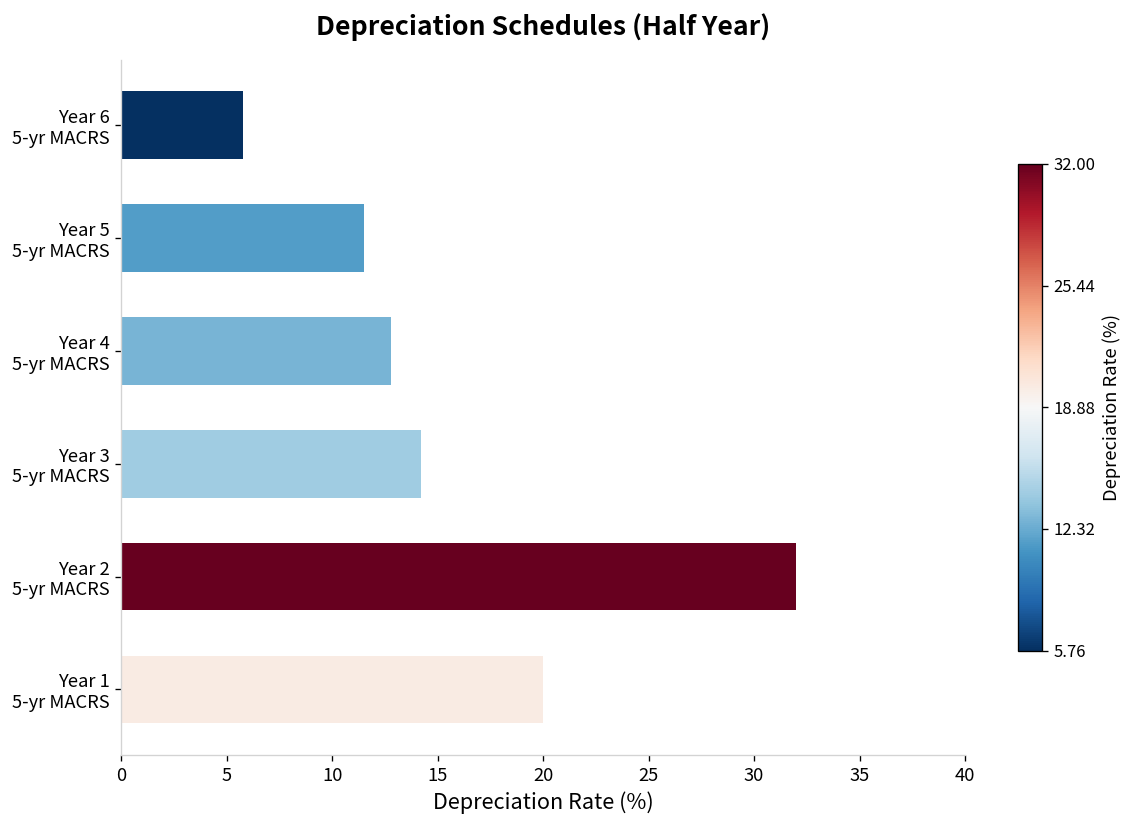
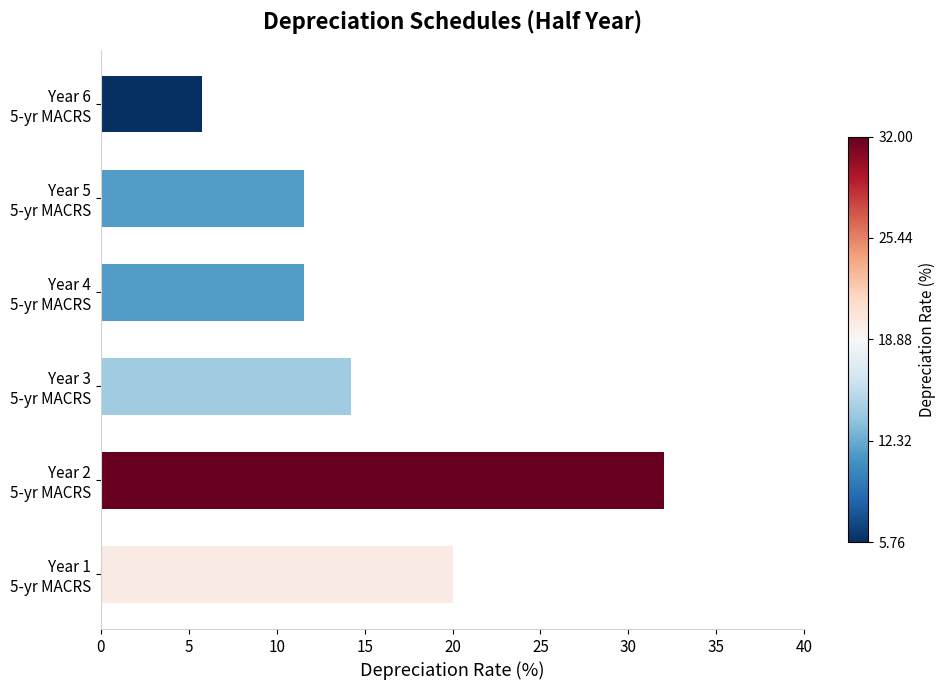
  {
    "Year 6 5-yr MACRS": 5.8,
    "Year 5 5-yr MACRS": 11.5,
-   "Year 4 5-yr MACRS": 12.8,
+   "Year 4 5-yr MACRS": 11.5,
    "Year 3 5-yr MACRS": 14.2,
    "Year 2 5-yr MACRS": 32.0,
    "Year 1 5-yr MACRS": 20.0
  }
